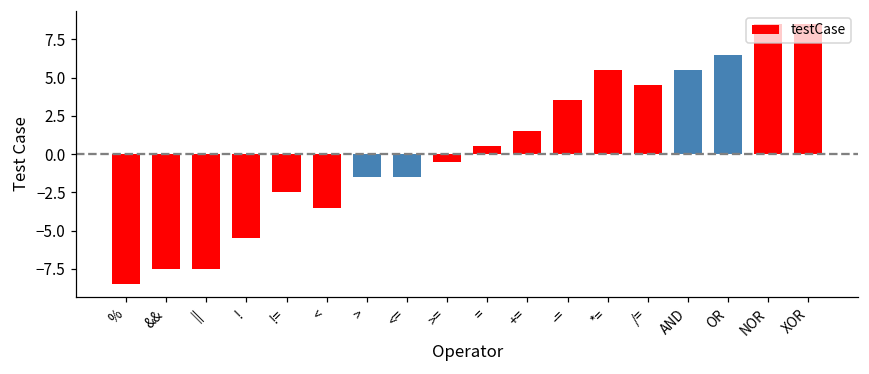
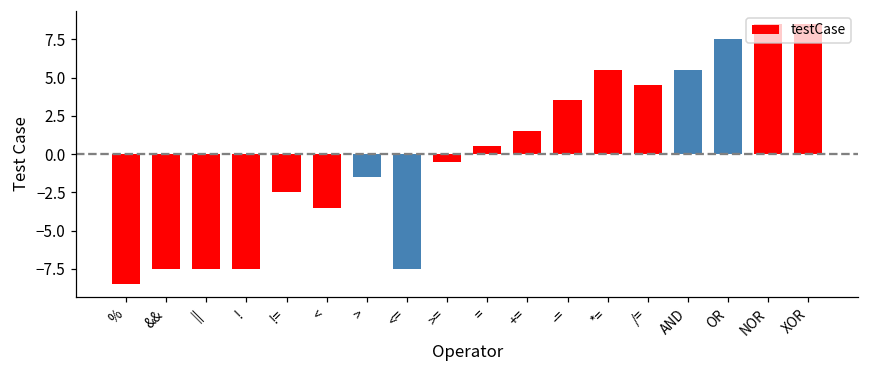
  {
    "%": -8.5,
    "&&": -7.5,
    "||": -7.5,
-   "!": -5.5,
+   "!": -7.5,
    "!=": -2.5,
    "<": -3.5,
    ">": -1.5,
-   "<=": -1.5,
+   "<=": -7.5,
    ">=": -0.5,
    "=": 0.5,
    "+=": 1.5,
    "-=": 3.5,
    "*=": 5.5,
    "/=": 4.5,
    "AND": 5.5,
-   "OR": 6.5
+   "OR": 7.5
  }
